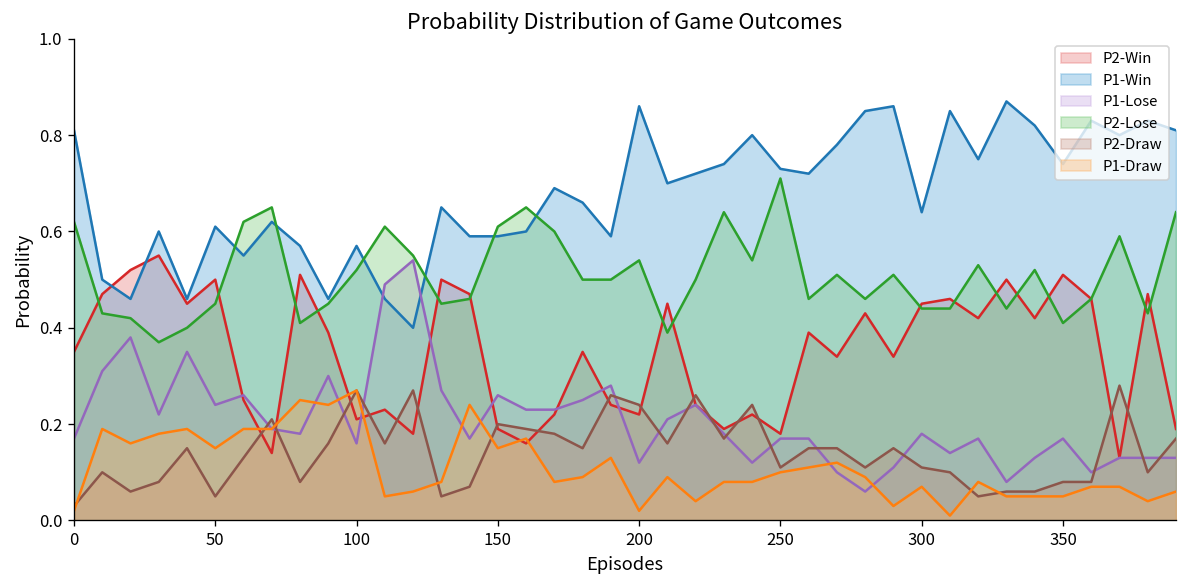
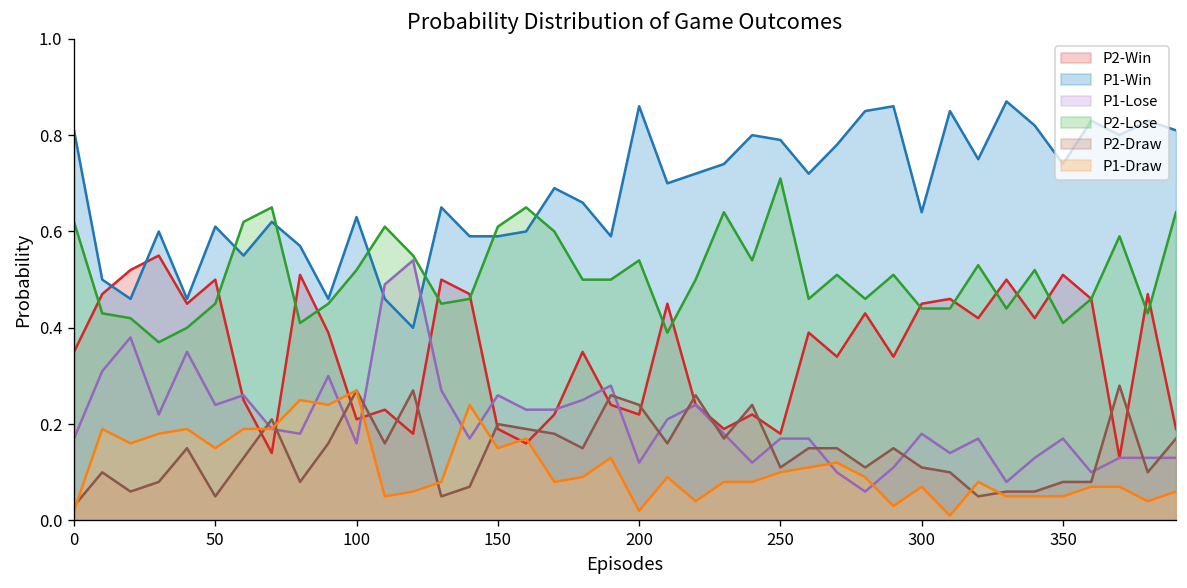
  {
    "P1-Win": {
      "0": 0.81,
      "50": 0.61,
-     "100": 0.57,
+     "100": 0.63,
      "150": 0.59,
      "200": 0.86,
-     "250": 0.73,
+     "250": 0.79,
      "300": 0.64
    }
  }
